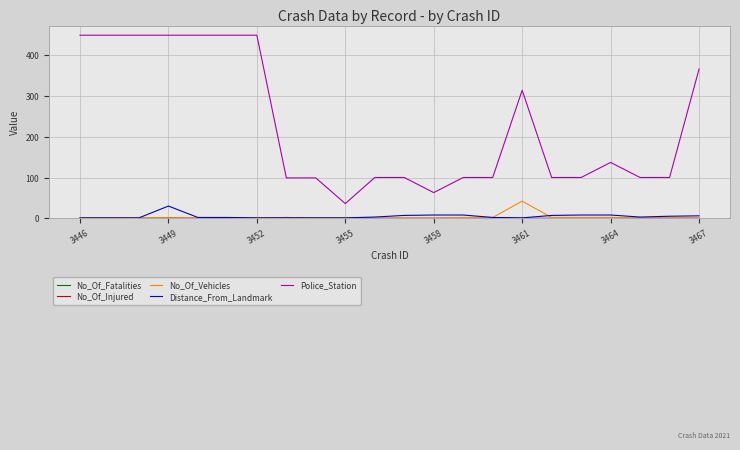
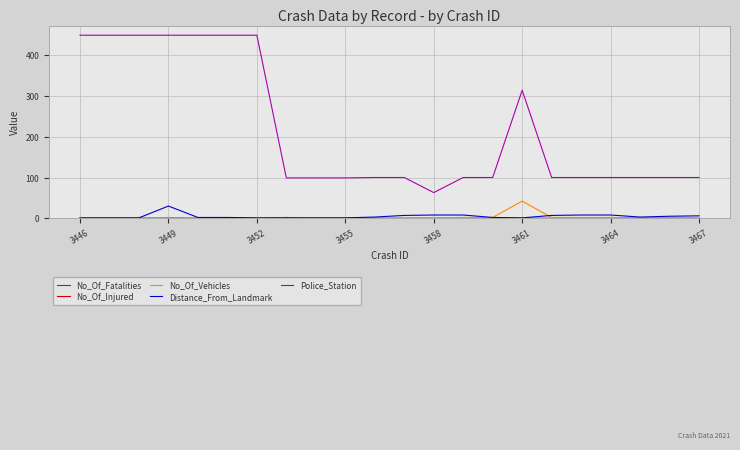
  {
    "No_Of_Vehicles": {
      "3461": 40
    },
    "Distance_From_Landmark": {
      "3449": 30,
      "3458": 10
    },
    "Police_Station": {
      "3446": 450,
      "3449": 450,
      "3452": 450,
-     "3455": 40,
+     "3455": 100,
      "3458": 60,
      "3461": 310,
-     "3464": 140,
-     "3467": 370
+     "3464": 100,
+     "3467": 100
    }
  }
